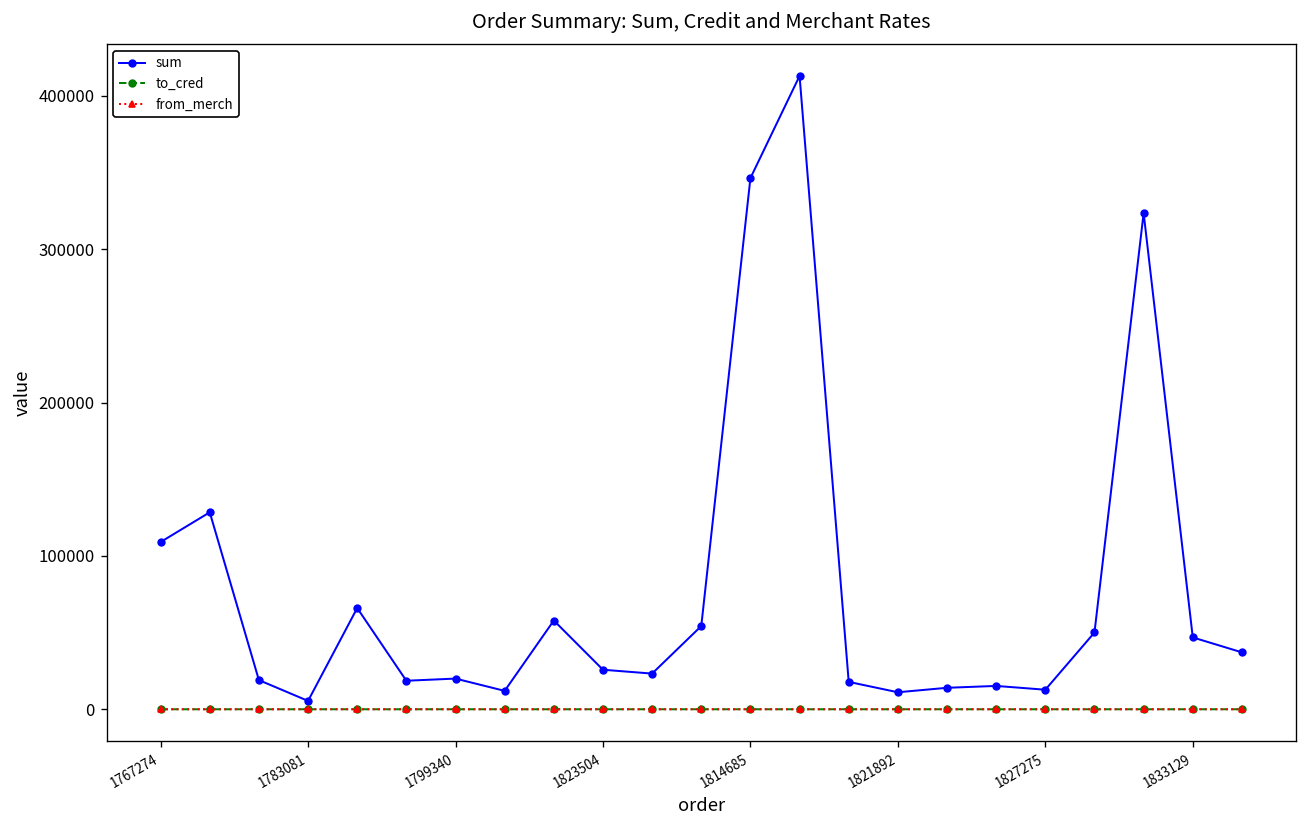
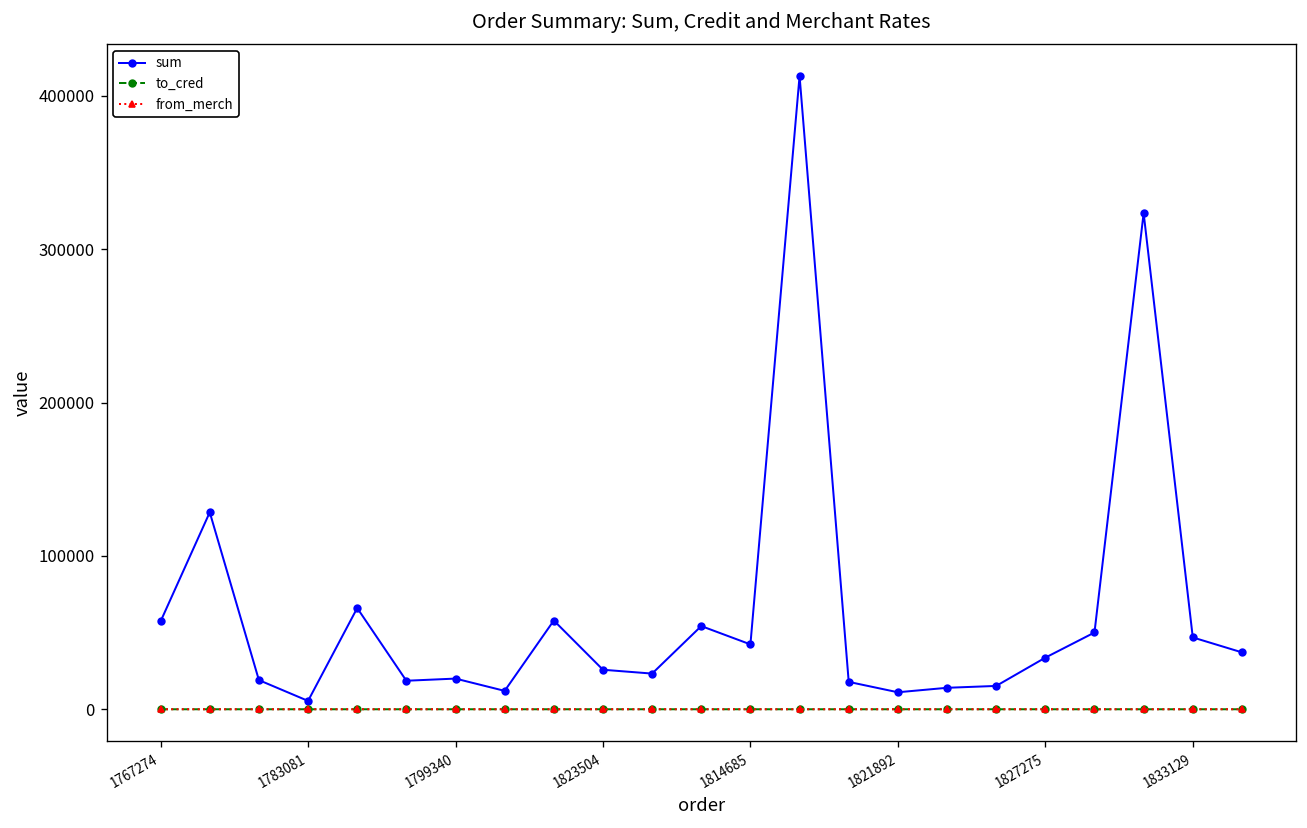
  {
    "sum": {
-     "1767274": 109000,
+     "1767274": 57000,
      "1783081": 5000,
      "1799340": 20000,
      "1823504": 26000,
-     "1814685": 346000,
+     "1814685": 42000,
      "1821892": 11000,
-     "1827275": 13000,
+     "1827275": 34000,
      "1833129": 47000
    },
    "from_merch": {
      "1767274": 0,
      "1783081": 0,
      "1799340": 0,
      "1823504": 0,
      "1814685": 0,
      "1821892": 0,
      "1827275": 0,
      "1833129": 0
    }
  }
